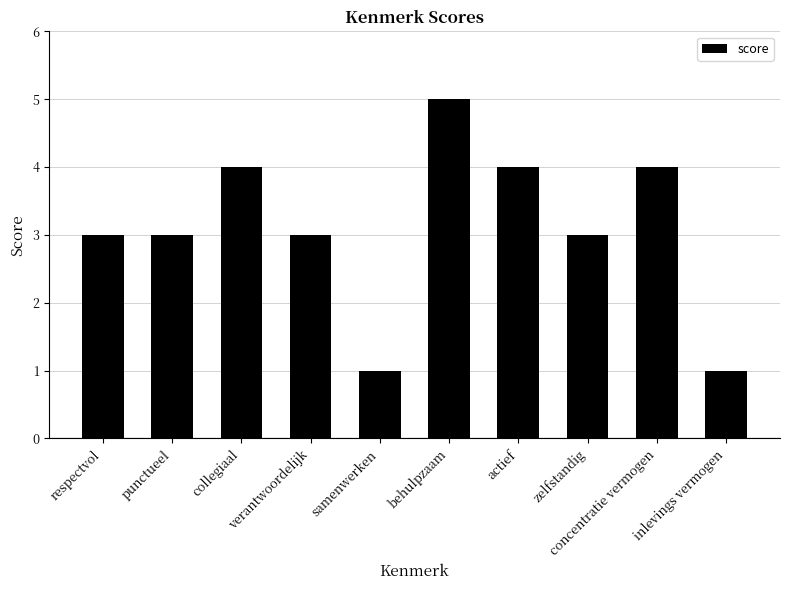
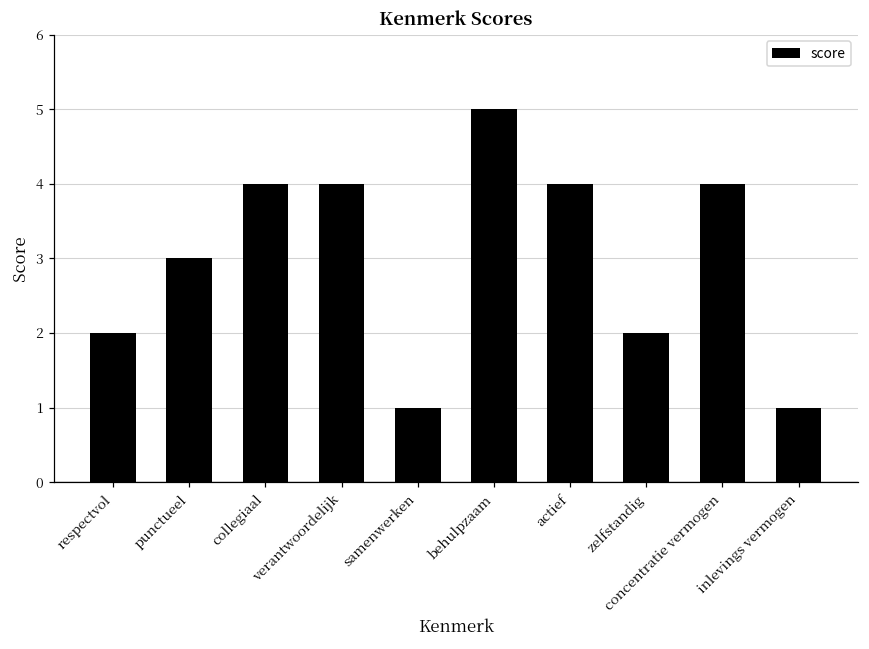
  {
-   "respectvol": 3,
+   "respectvol": 2,
    "punctueel": 3,
    "collegiaal": 4,
-   "verantwoordelijk": 3,
+   "verantwoordelijk": 4,
    "samenwerken": 1,
    "behulpzaam": 5,
    "actief": 4,
-   "zelfstandig": 3,
+   "zelfstandig": 2,
    "concentratie vermogen": 4,
    "inlevings vermogen": 1
  }
